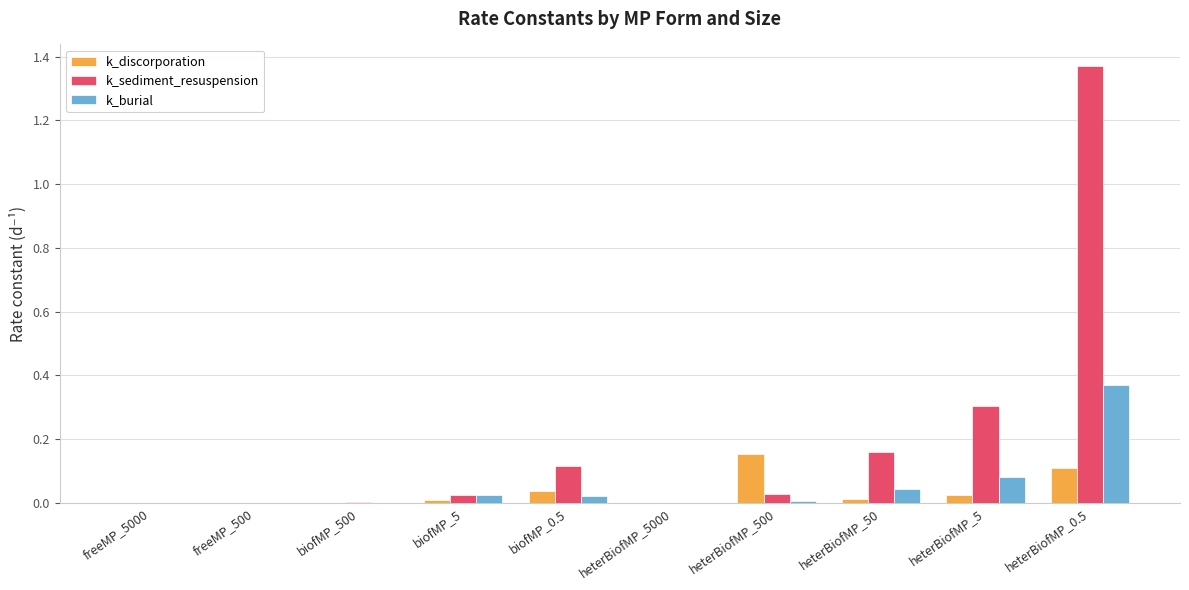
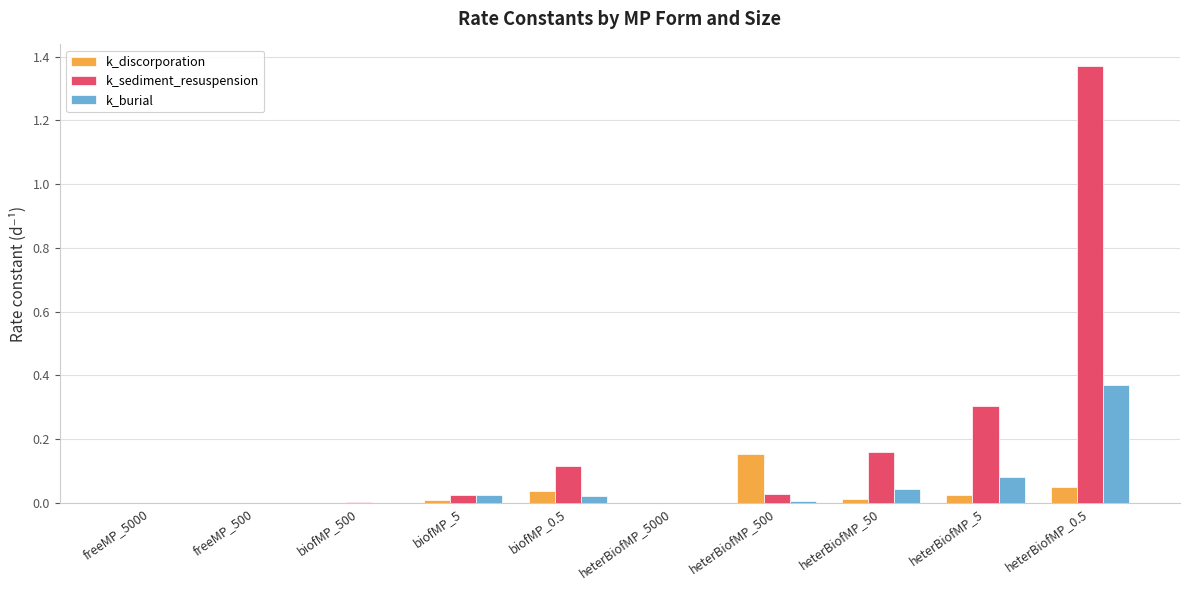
  {
    "k_discorporation": {
      "freeMP_5000": 0.00,
      "freeMP_500": 0.00,
      "biofMP_5": 0.01,
      "biofMP_0.5": 0.04,
      "heterBiofMP_5000": 0.00,
      "heterBiofMP_500": 0.15,
      "heterBiofMP_50": 0.01,
      "heterBiofMP_5": 0.02,
-     "heterBiofMP_0.5": 0.11
+     "heterBiofMP_0.5": 0.05
    },
    "k_sediment_resuspension": {
      "freeMP_5000": 0.00,
      "freeMP_500": 0.00,
      "biofMP_5": 0.03,
      "biofMP_0.5": 0.12,
      "heterBiofMP_5000": 0.00,
      "heterBiofMP_500": 0.03,
      "heterBiofMP_50": 0.16,
      "heterBiofMP_5": 0.30,
      "heterBiofMP_0.5": 1.37
    },
    "k_burial": {
      "freeMP_5000": 0.00,
      "freeMP_500": 0.00,
      "biofMP_5": 0.02,
      "biofMP_0.5": 0.02,
      "heterBiofMP_5000": 0.00,
      "heterBiofMP_50": 0.04,
      "heterBiofMP_5": 0.08,
      "heterBiofMP_0.5": 0.37
    }
  }
